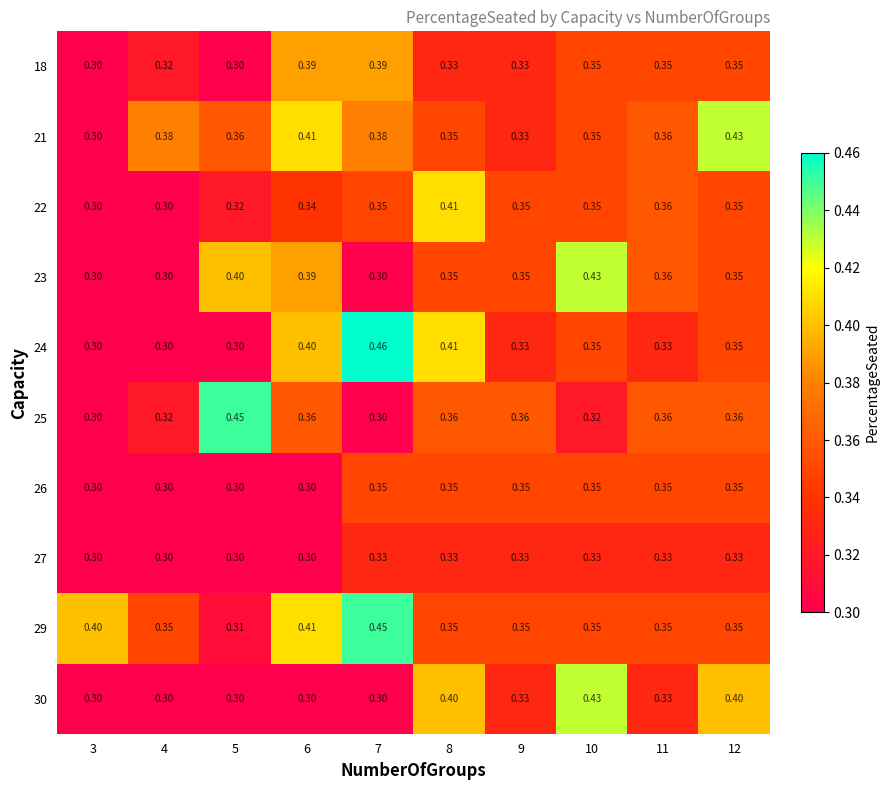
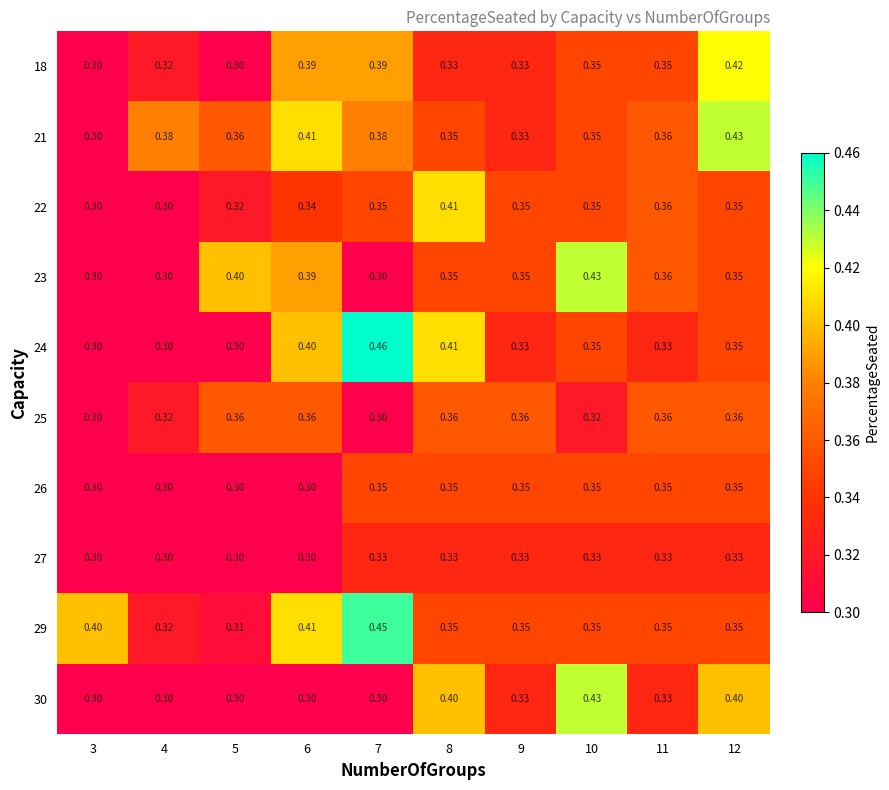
  {
    "18": {
      "3": 0.30,
      "4": 0.32,
      "5": 0.30,
      "6": 0.39,
      "7": 0.39,
      "8": 0.33,
      "9": 0.33,
      "10": 0.35,
      "11": 0.35,
-     "12": 0.35
+     "12": 0.42
    },
    "21": {
      "3": 0.30,
      "4": 0.38,
      "5": 0.36,
      "6": 0.41,
      "7": 0.38,
      "8": 0.35,
      "9": 0.33,
      "10": 0.35,
      "11": 0.36,
      "12": 0.43
    },
    "22": {
      "3": 0.30,
      "4": 0.30,
      "5": 0.32,
      "6": 0.34,
      "7": 0.35,
      "8": 0.41,
      "9": 0.35,
      "10": 0.35,
      "11": 0.36,
      "12": 0.35
    },
    "23": {
      "3": 0.30,
      "4": 0.30,
      "5": 0.40,
      "6": 0.39,
      "7": 0.30,
      "8": 0.35,
      "9": 0.35,
      "10": 0.43,
      "11": 0.36,
      "12": 0.35
    },
    "24": {
      "3": 0.30,
      "4": 0.30,
      "5": 0.30,
      "6": 0.40,
      "7": 0.46,
      "8": 0.41,
      "9": 0.33,
      "10": 0.35,
      "11": 0.33,
      "12": 0.35
    },
    "25": {
      "3": 0.30,
      "4": 0.32,
-     "5": 0.45,
+     "5": 0.36,
      "6": 0.36,
      "7": 0.30,
      "8": 0.36,
      "9": 0.36,
      "10": 0.32,
      "11": 0.36,
      "12": 0.36
    },
    "26": {
      "3": 0.30,
      "4": 0.30,
      "5": 0.30,
      "6": 0.30,
      "7": 0.35,
      "8": 0.35,
      "9": 0.35,
      "10": 0.35,
      "11": 0.35,
      "12": 0.35
    },
    "27": {
      "3": 0.30,
      "4": 0.30,
      "5": 0.30,
      "6": 0.30,
      "7": 0.33,
      "8": 0.33,
      "9": 0.33,
      "10": 0.33,
      "11": 0.33,
      "12": 0.33
    },
    "29": {
      "3": 0.40,
-     "4": 0.35,
+     "4": 0.32,
      "5": 0.31,
      "6": 0.41,
      "7": 0.45,
      "8": 0.35,
      "9": 0.35,
      "10": 0.35,
      "11": 0.35,
      "12": 0.35
    },
    "30": {
      "3": 0.30,
      "4": 0.30,
      "5": 0.30,
      "6": 0.30,
      "7": 0.30,
      "8": 0.40,
      "9": 0.33,
      "10": 0.43,
      "11": 0.33,
      "12": 0.40
    }
  }
